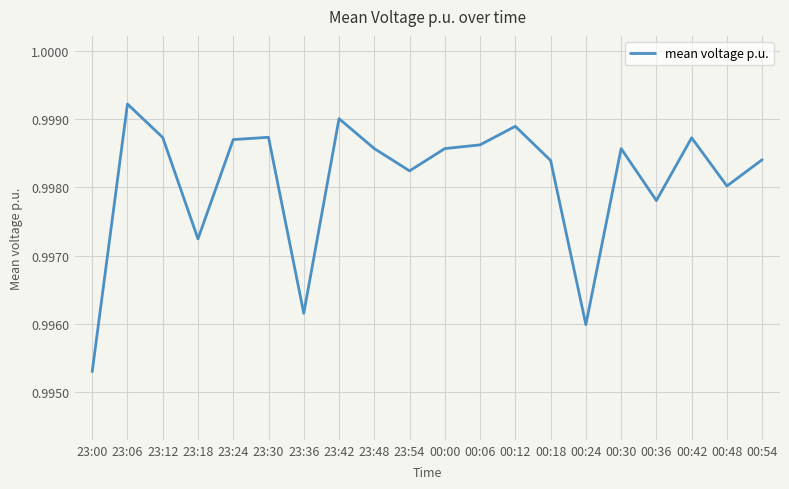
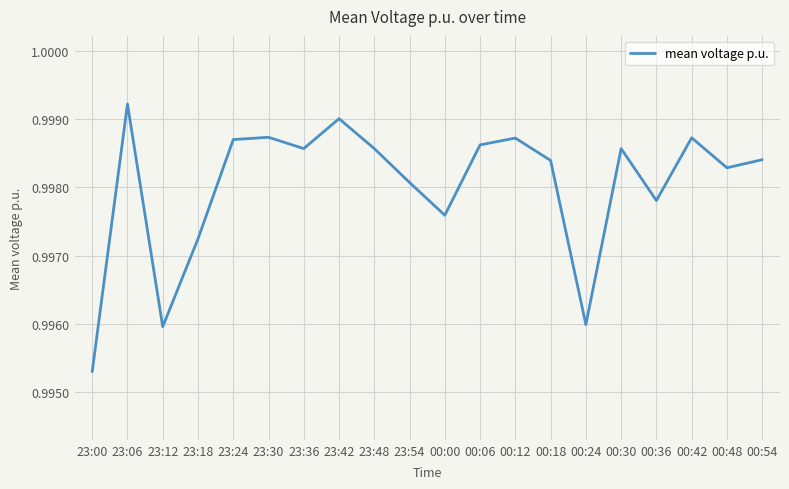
  {
    "23:00": 0.9953,
    "23:06": 0.9992,
-   "23:12": 0.9987,
+   "23:12": 0.9960,
    "23:18": 0.9972,
    "23:24": 0.9987,
    "23:30": 0.9987,
-   "23:36": 0.9962,
+   "23:36": 0.9986,
    "23:42": 0.9990,
    "23:48": 0.9986,
-   "23:54": 0.9982,
-   "00:00": 0.9986,
+   "23:54": 0.9981,
+   "00:00": 0.9976,
    "00:06": 0.9986,
-   "00:12": 0.9989,
+   "00:12": 0.9987,
    "00:18": 0.9984,
    "00:24": 0.9960,
    "00:30": 0.9986,
    "00:36": 0.9978,
    "00:42": 0.9987,
-   "00:48": 0.9980,
+   "00:48": 0.9983,
    "00:54": 0.9984
  }
